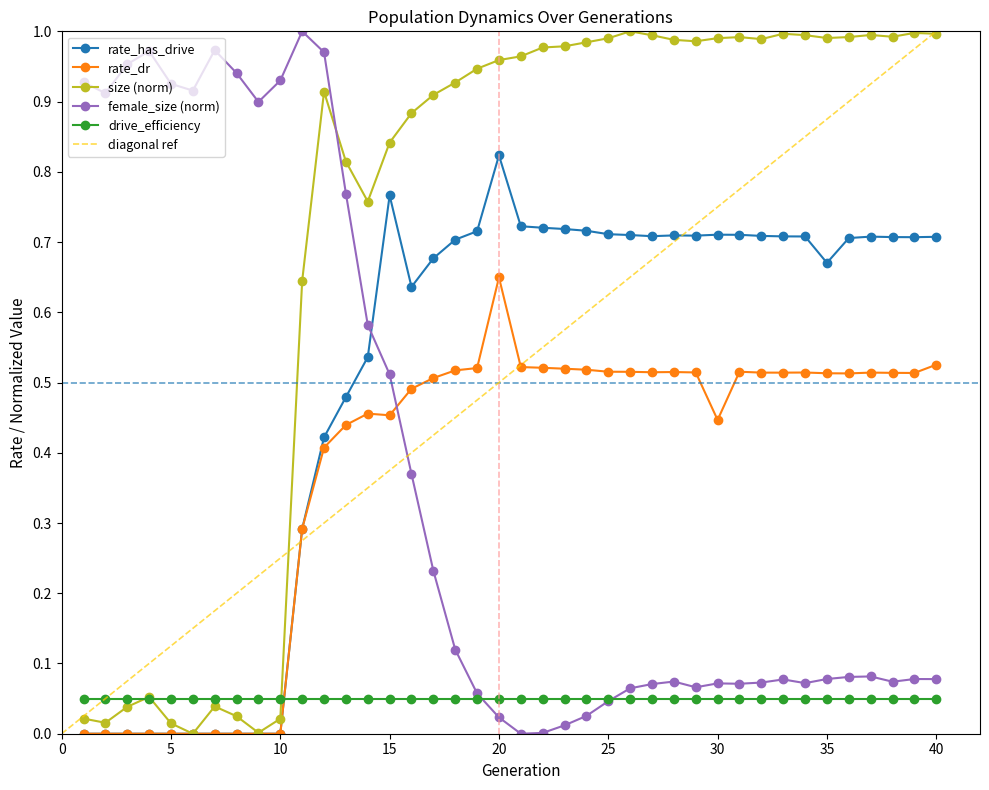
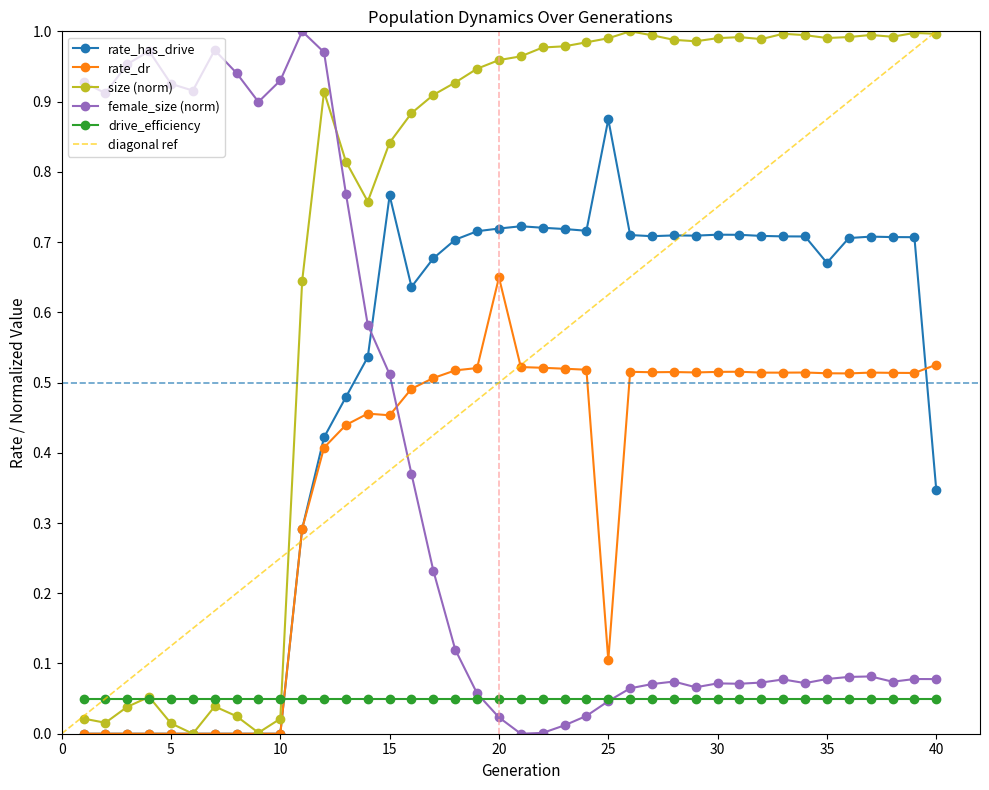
  {
    "rate_has_drive": {
      "15": 0.77,
-     "20": 0.82,
-     "25": 0.71,
+     "20": 0.72,
+     "25": 0.87,
      "30": 0.71,
      "35": 0.67,
-     "40": 0.71
+     "40": 0.35
    },
    "rate_dr": {
      "15": 0.45,
      "20": 0.65,
-     "25": 0.52,
-     "30": 0.45,
+     "25": 0.10,
+     "30": 0.52,
      "35": 0.51,
      "40": 0.53
    },
    "size (norm)": {
      "5": 0.01,
      "10": 0.02,
      "15": 0.84,
      "20": 0.96,
      "25": 0.99,
      "30": 0.99,
      "35": 0.99
    },
    "female_size (norm)": {
      "10": 0.93,
      "15": 0.51,
      "20": 0.02,
      "25": 0.05,
      "30": 0.07,
      "35": 0.08,
      "40": 0.08
    },
    "drive_efficiency": {
      "5": 0.05,
      "10": 0.05,
      "15": 0.05,
      "20": 0.05,
      "25": 0.05,
      "30": 0.05,
      "35": 0.05,
      "40": 0.05
    },
    "diagonal ref": {
      "0": 0.00
    }
  }
